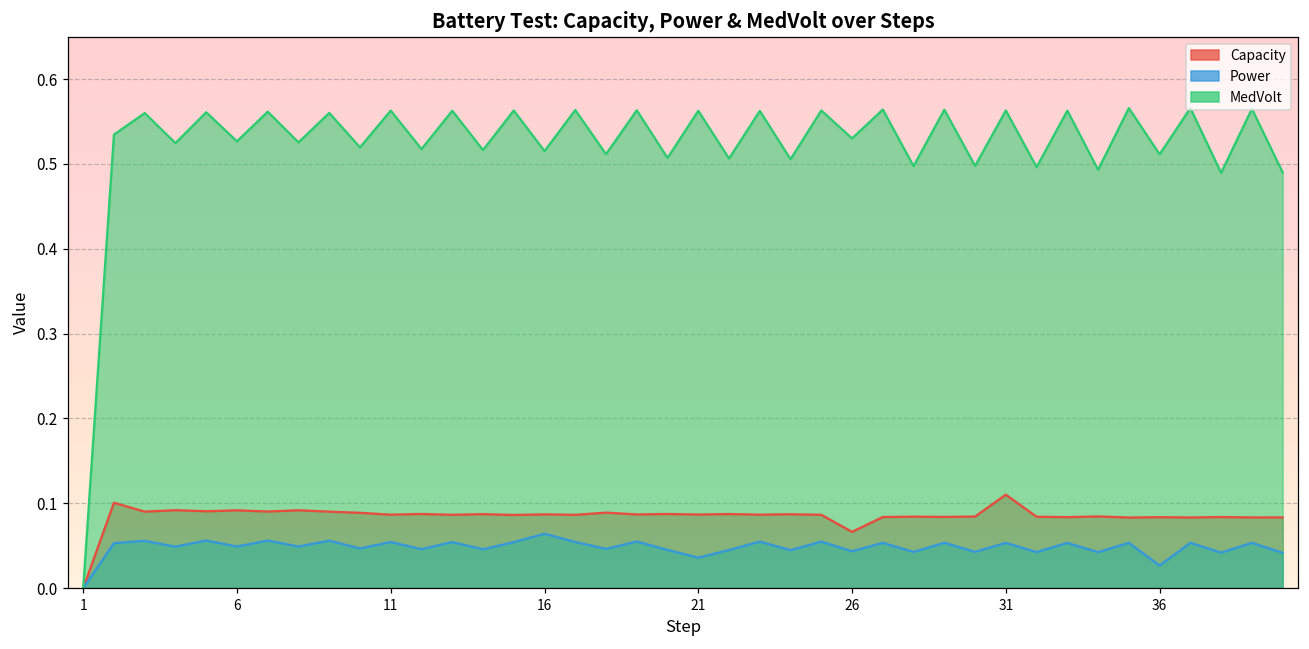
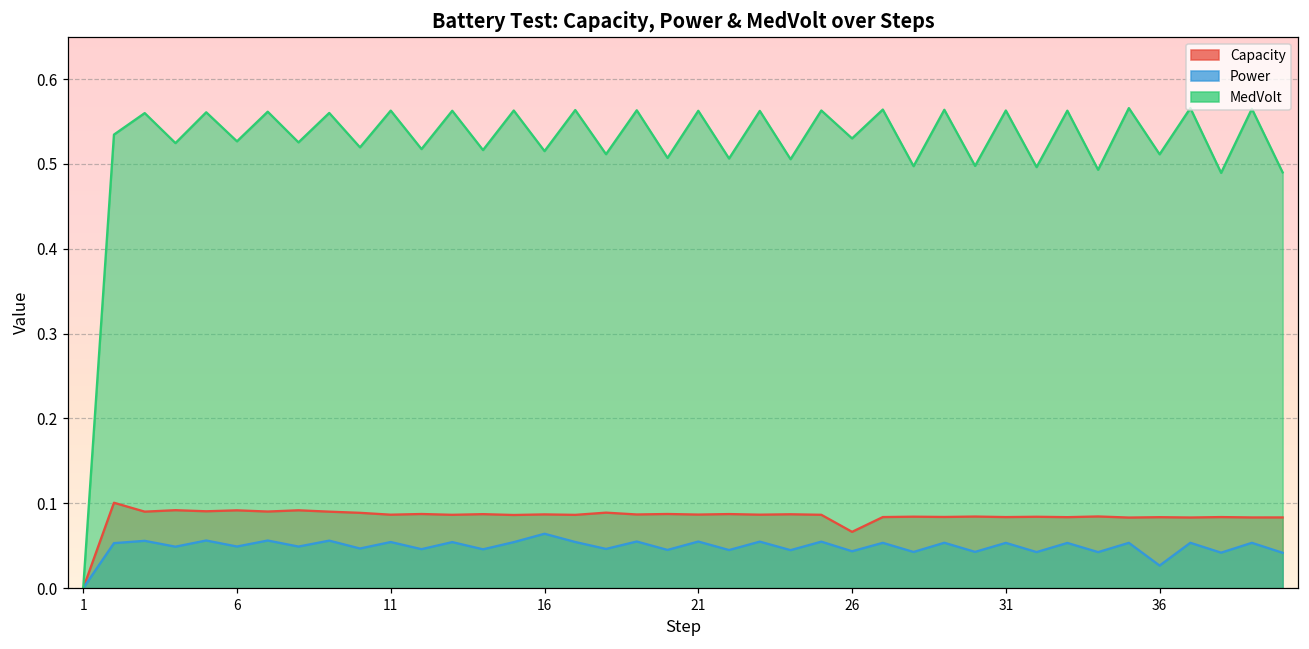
  {
    "Capacity": {
      "6": 0.09,
      "11": 0.09,
      "16": 0.09,
      "21": 0.09,
      "26": 0.07,
-     "31": 0.11,
+     "31": 0.08,
      "36": 0.08
    },
    "Power": {
      "6": 0.05,
      "11": 0.05,
      "16": 0.06,
-     "21": 0.04,
+     "21": 0.05,
      "26": 0.04,
      "31": 0.05,
      "36": 0.03
    },
    "MedVolt": {
      "6": 0.53,
      "11": 0.56,
      "16": 0.52,
      "21": 0.56,
      "26": 0.53,
      "31": 0.56,
      "36": 0.51
    }
  }
